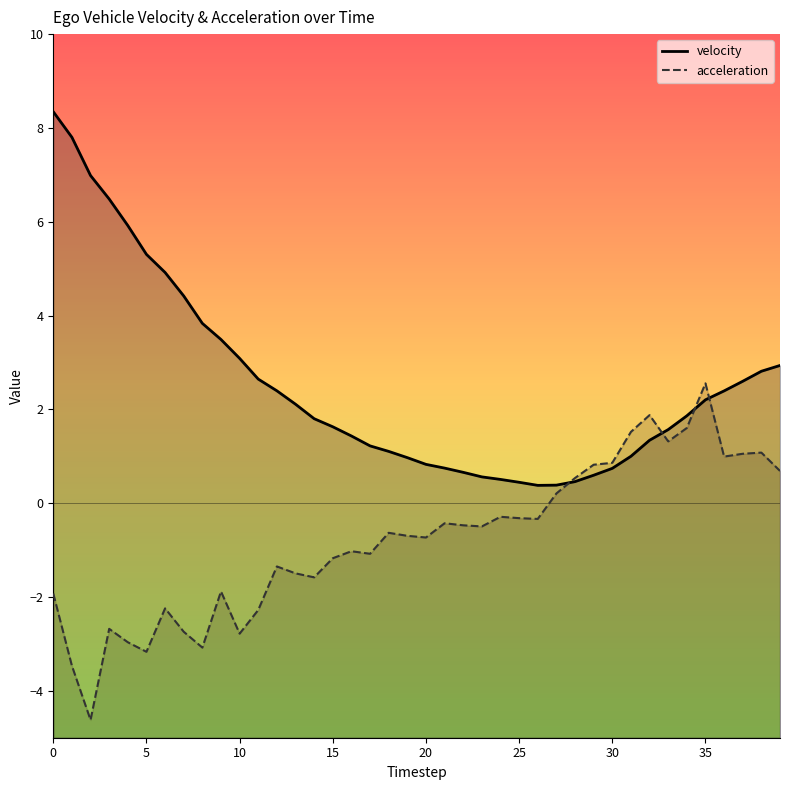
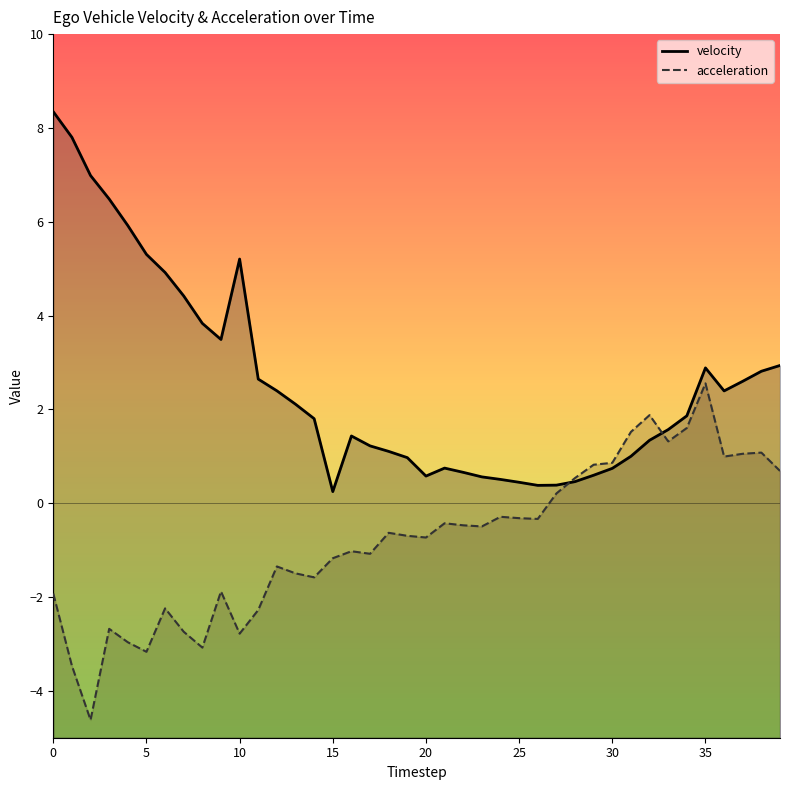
  {
    "velocity": {
      "0": 8.3,
      "5": 5.3,
-     "10": 3.1,
-     "15": 1.6,
-     "20": 0.8,
+     "10": 5.2,
+     "15": 0.2,
+     "20": 0.6,
      "25": 0.4,
      "30": 0.7,
-     "35": 2.2
+     "35": 2.9
    },
    "acceleration": {
      "0": -1.9,
      "5": -3.2,
      "10": -2.8,
      "15": -1.2,
      "20": -0.7,
      "25": -0.3,
      "30": 0.9,
      "35": 2.6
    }
  }
